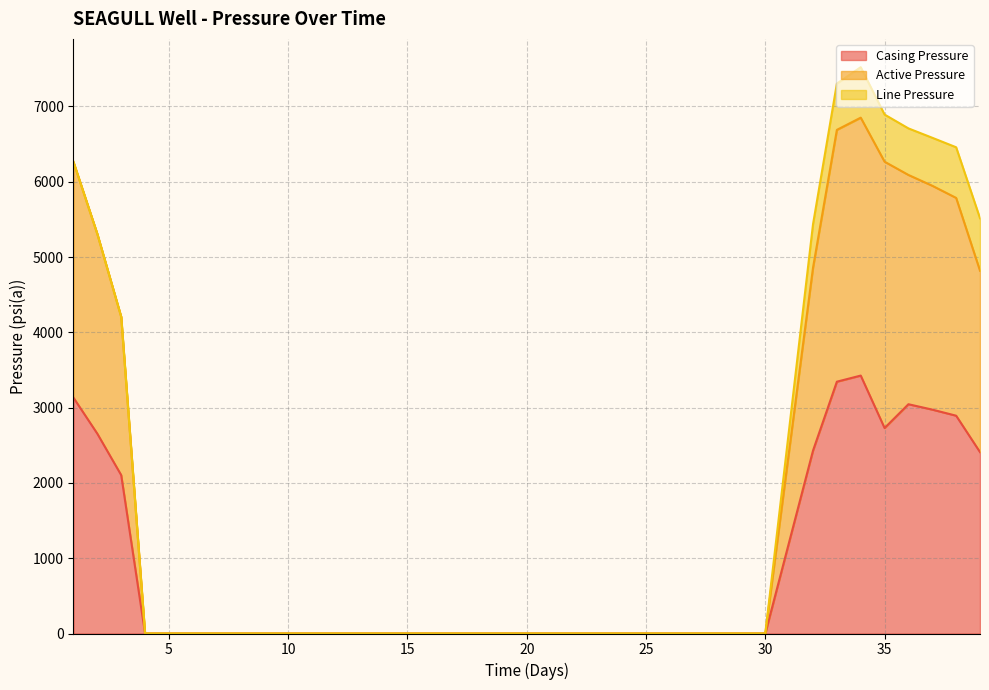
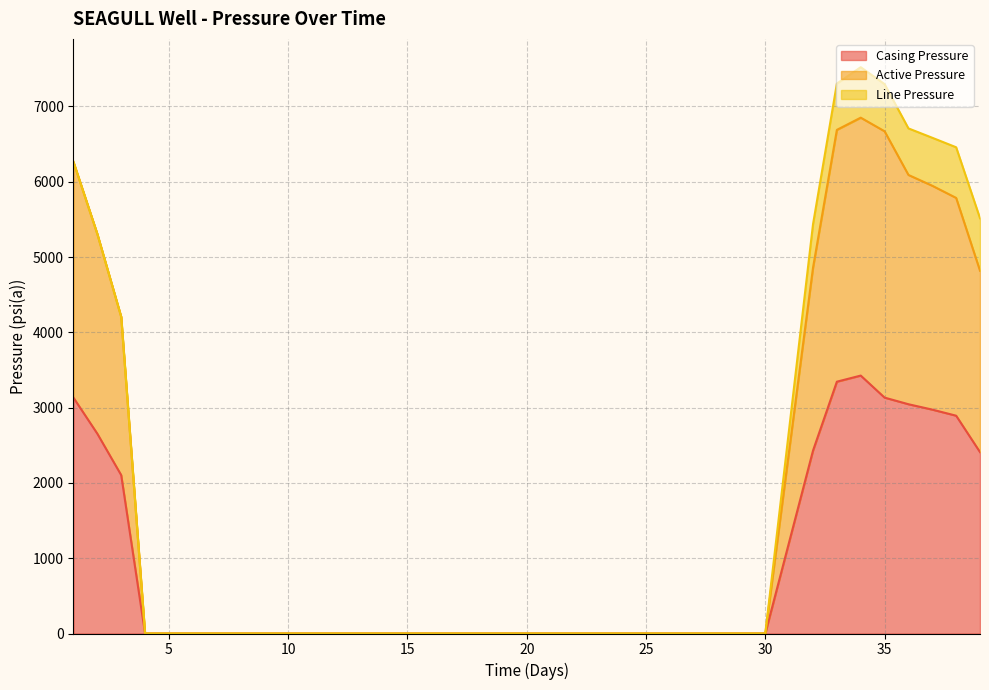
  {
    "Casing Pressure": {
-     "35": 2700
+     "35": 3100
    }
  }
